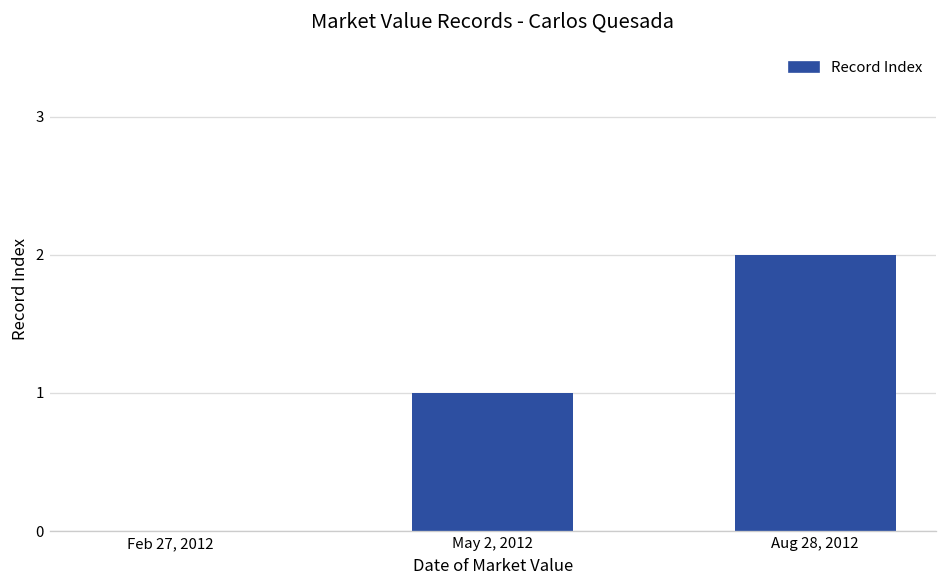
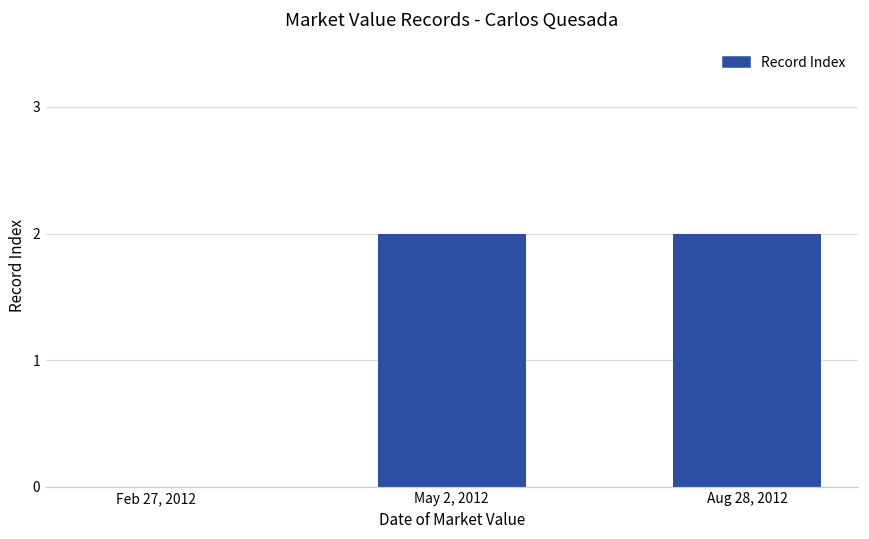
  {
    "Feb 27, 2012": 0,
-   "May 2, 2012": 1,
+   "May 2, 2012": 2,
    "Aug 28, 2012": 2
  }
